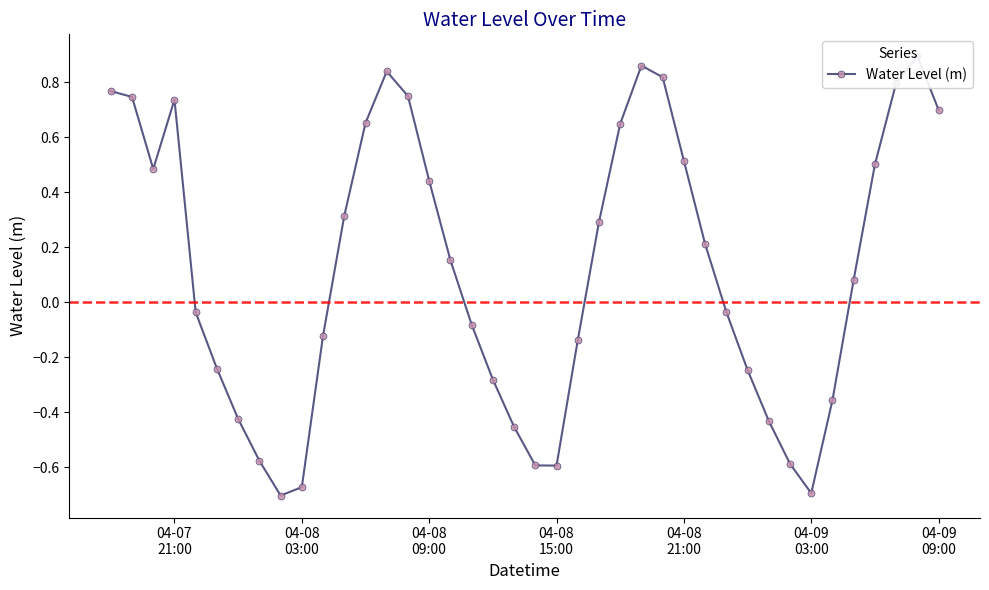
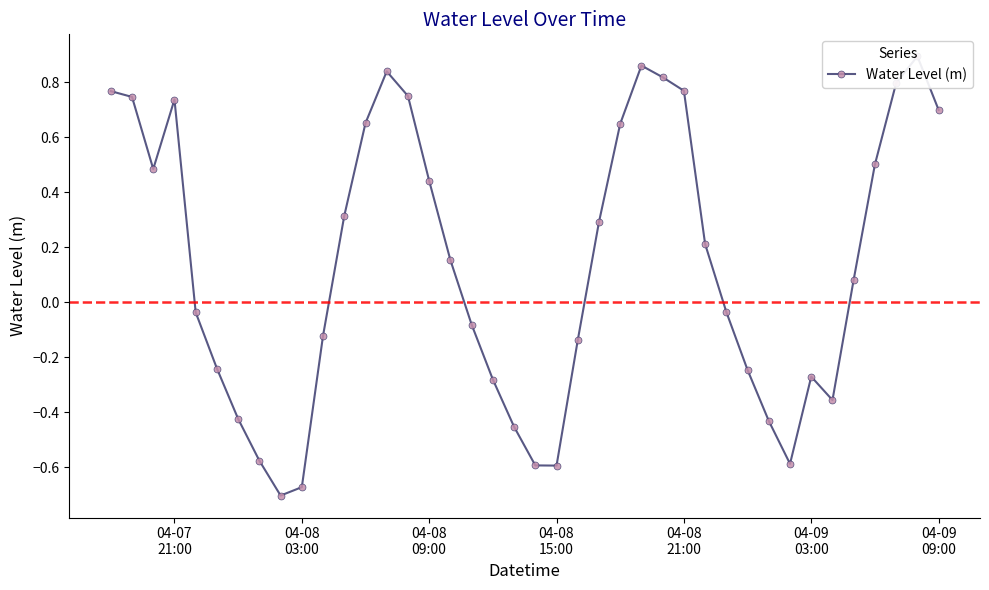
  {
    "04-07 21:00": 0.74,
    "04-08 03:00": -0.67,
    "04-08 09:00": 0.44,
    "04-08 15:00": -0.59,
-   "04-08 21:00": 0.51,
-   "04-09 03:00": -0.69,
+   "04-08 21:00": 0.77,
+   "04-09 03:00": -0.27,
    "04-09 09:00": 0.70
  }
